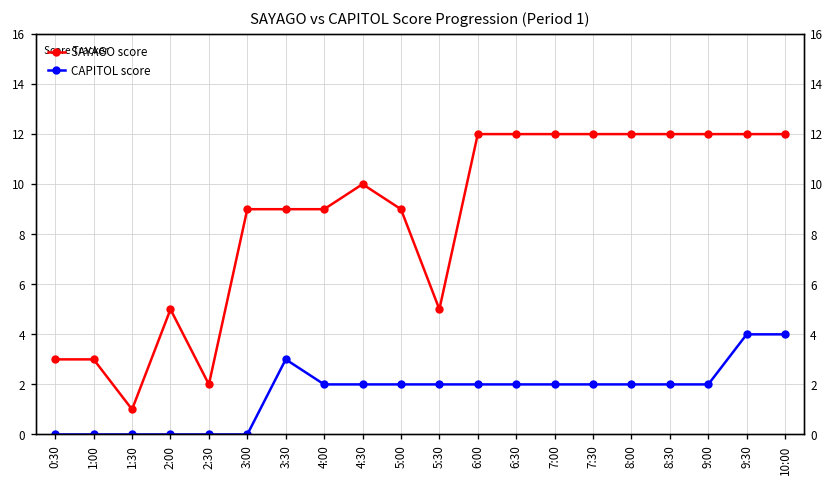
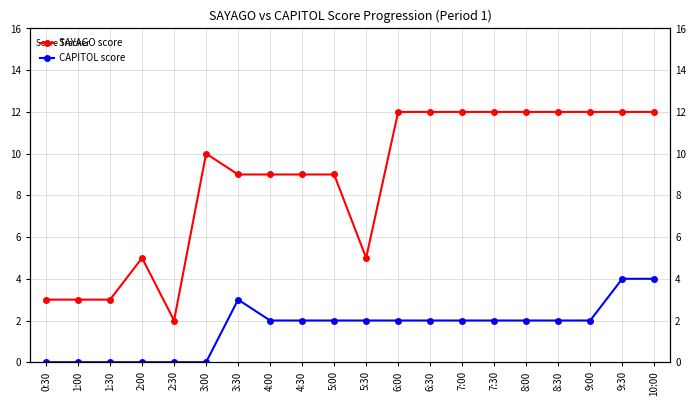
  {
    "SAYAGO score": {
      "0:30": 3,
      "1:00": 3,
-     "1:30": 1,
+     "1:30": 3,
      "2:00": 5,
      "2:30": 2,
-     "3:00": 9,
+     "3:00": 10,
      "3:30": 9,
      "4:00": 9,
-     "4:30": 10,
+     "4:30": 9,
      "5:00": 9,
      "5:30": 5,
      "6:00": 12,
      "6:30": 12,
      "7:00": 12,
      "7:30": 12,
      "8:00": 12,
      "8:30": 12,
      "9:00": 12,
      "9:30": 12,
      "10:00": 12
    },
    "CAPITOL score": {
      "0:30": 0,
      "1:00": 0,
      "1:30": 0,
      "2:00": 0,
      "2:30": 0,
      "3:00": 0,
      "3:30": 3,
      "4:00": 2,
      "4:30": 2,
      "5:00": 2,
      "5:30": 2,
      "6:00": 2,
      "6:30": 2,
      "7:00": 2,
      "7:30": 2,
      "8:00": 2,
      "8:30": 2,
      "9:00": 2,
      "9:30": 4,
      "10:00": 4
    }
  }
